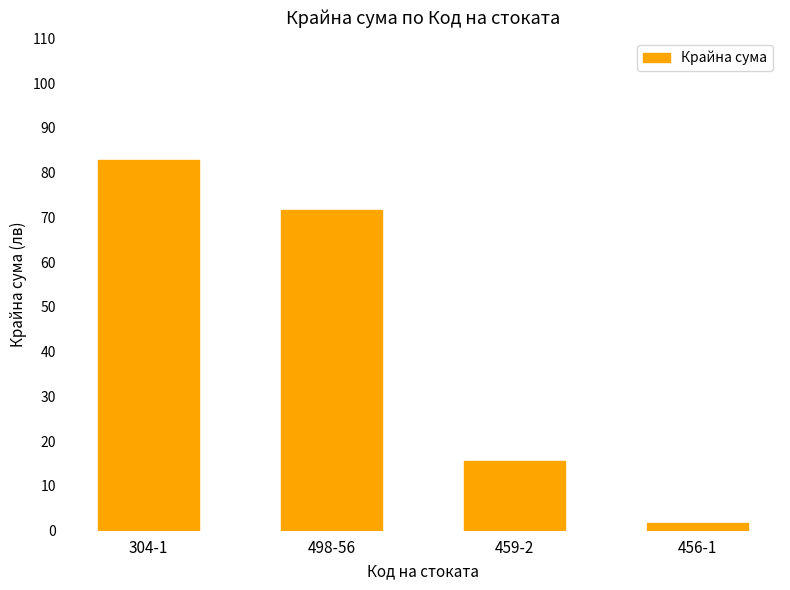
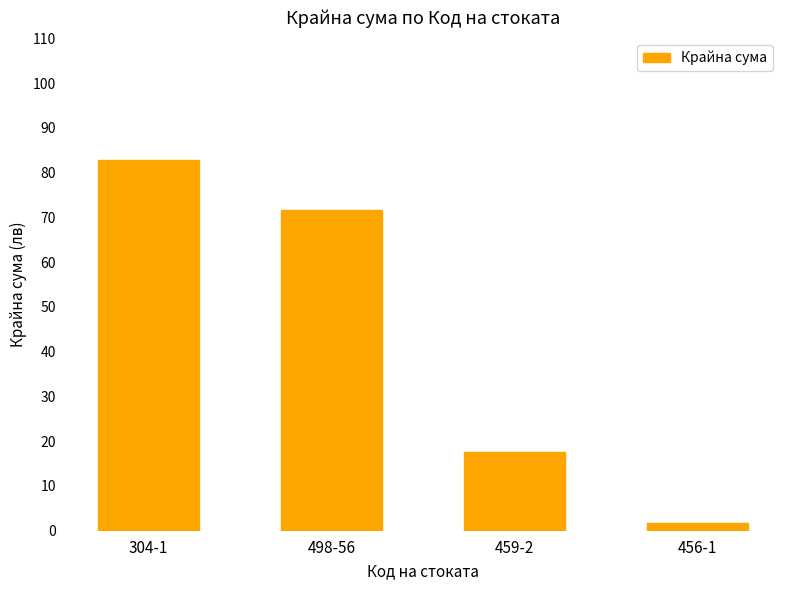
  {
    "304-1": 83,
    "498-56": 72,
-   "459-2": 16,
+   "459-2": 18,
    "456-1": 2
  }
